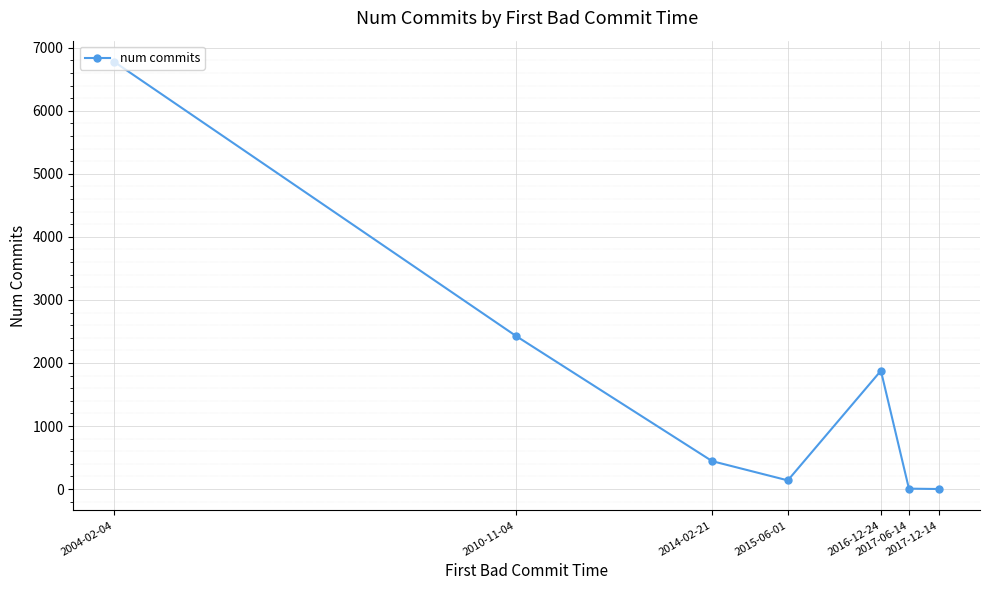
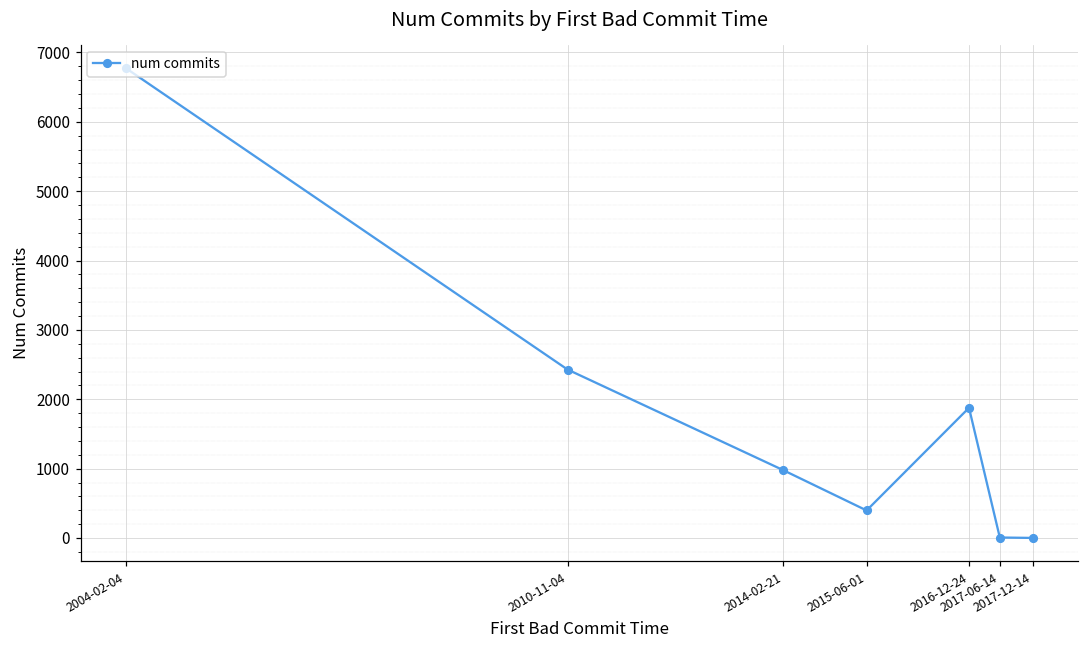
  {
    "2010-11-04": 2400,
-   "2014-02-21": 400,
-   "2015-06-01": 100,
+   "2014-02-21": 1000,
+   "2015-06-01": 400,
    "2016-12-24": 1900,
    "2017-06-14": 0,
    "2017-12-14": 0
  }
